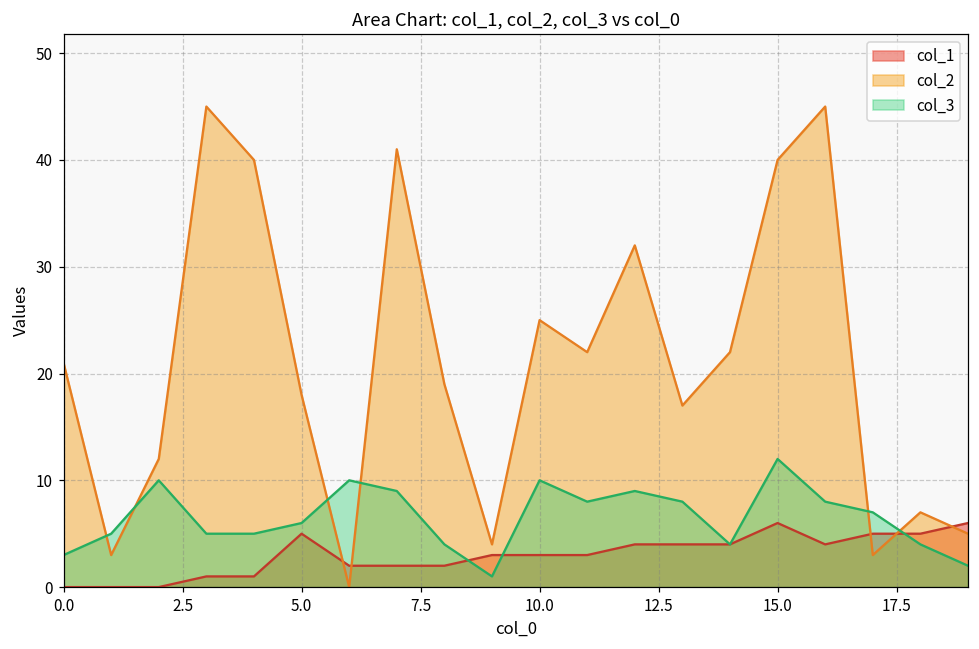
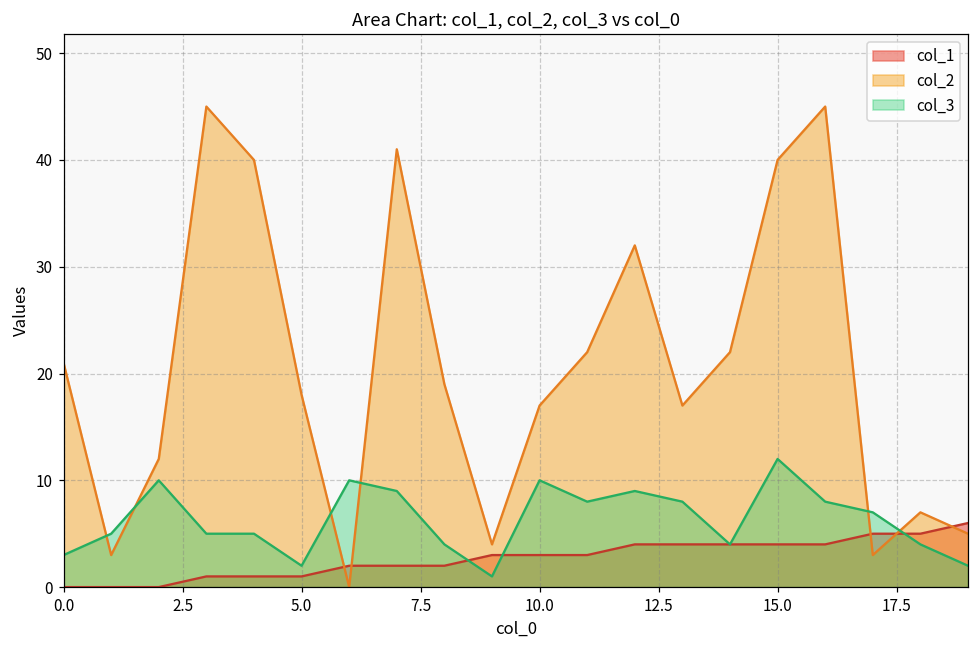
  {
    "col_1": {
      "0.0": 0,
-     "5.0": 5,
+     "5.0": 1,
      "10.0": 3,
-     "15.0": 6
+     "15.0": 4
    },
    "col_2": {
      "0.0": 21,
      "5.0": 18,
-     "10.0": 25,
+     "10.0": 17,
      "15.0": 40
    },
    "col_3": {
      "0.0": 3,
-     "5.0": 6,
+     "5.0": 2,
      "10.0": 10,
      "15.0": 12
    }
  }
